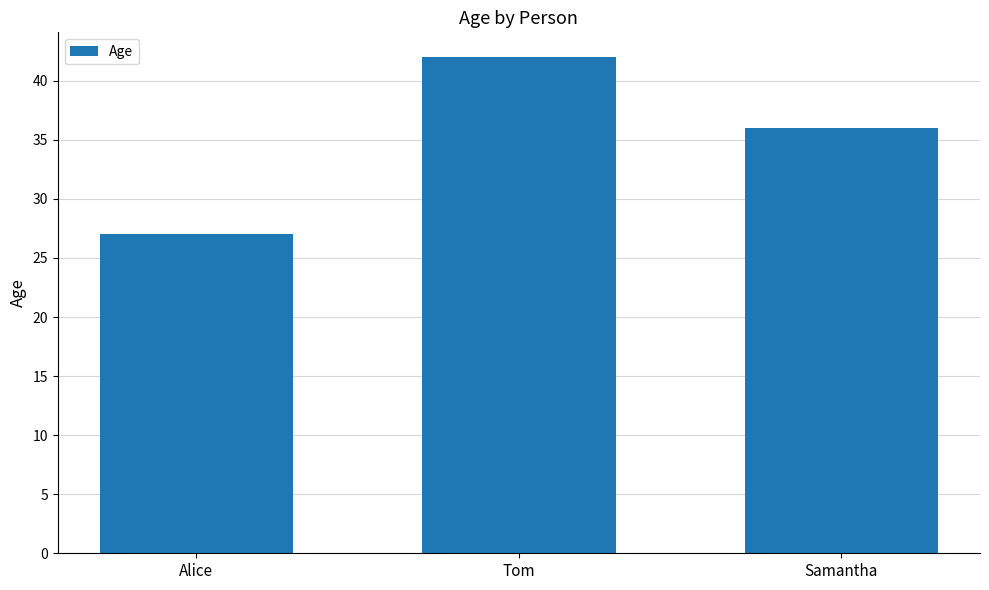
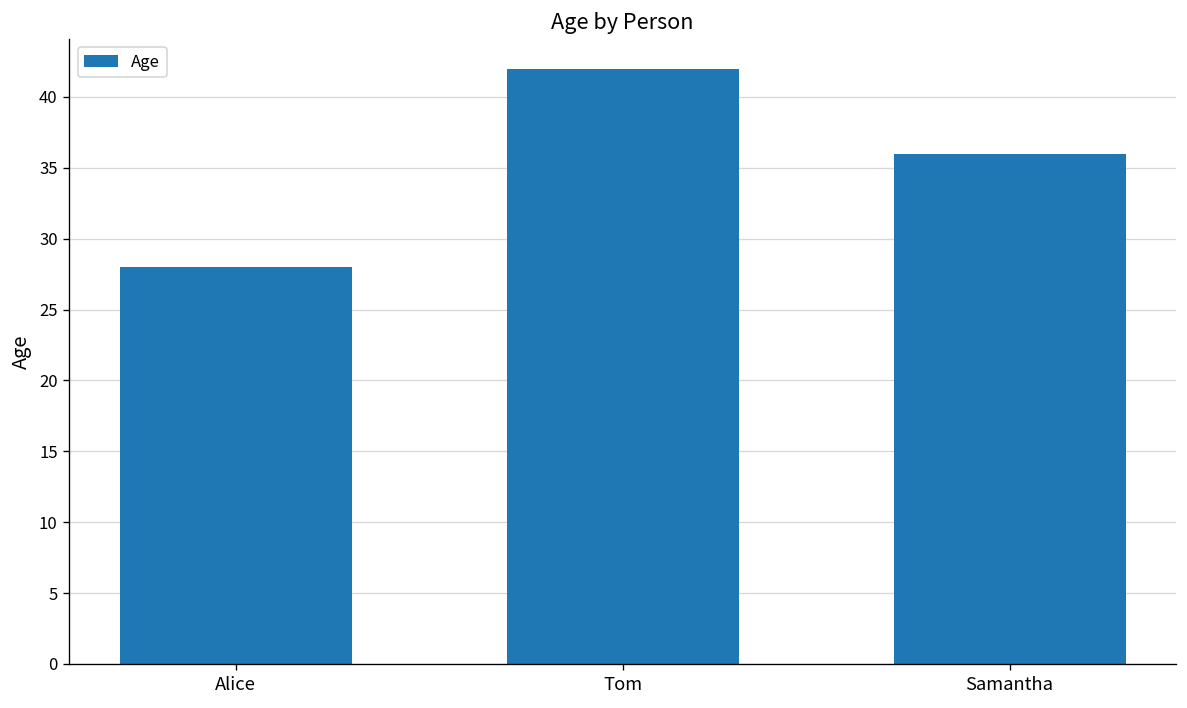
  {
-   "Alice": 27,
+   "Alice": 28,
    "Tom": 42,
    "Samantha": 36
  }
